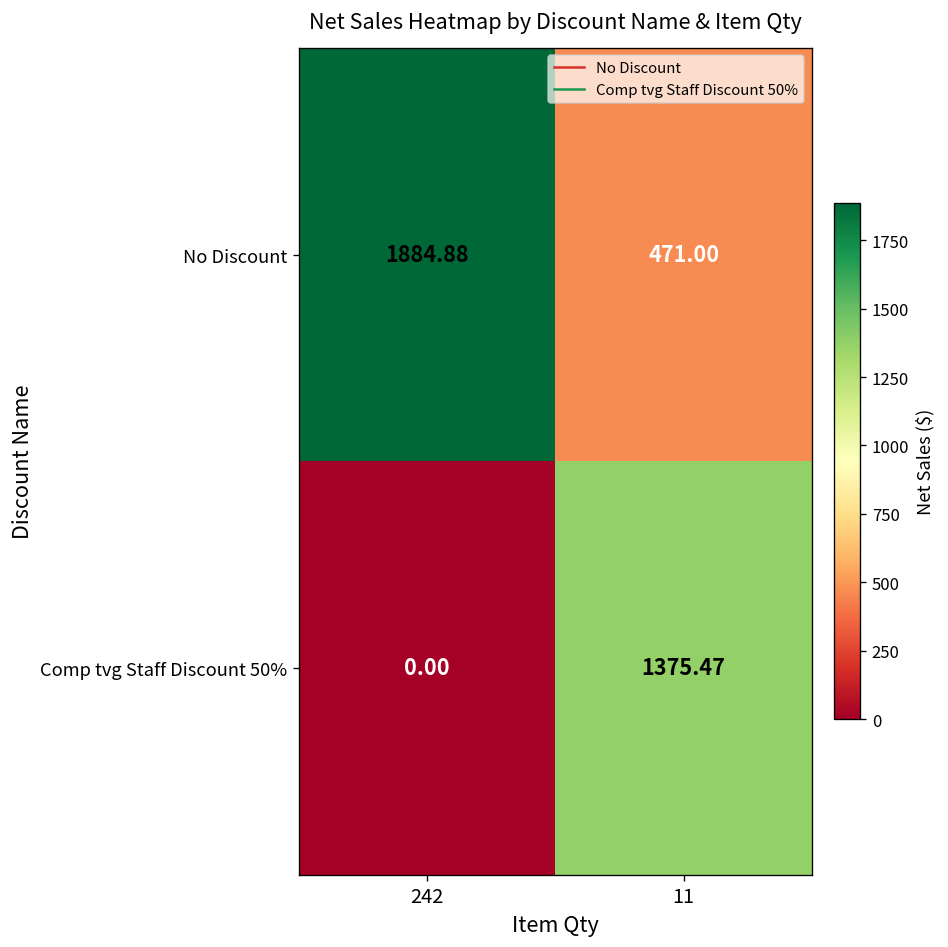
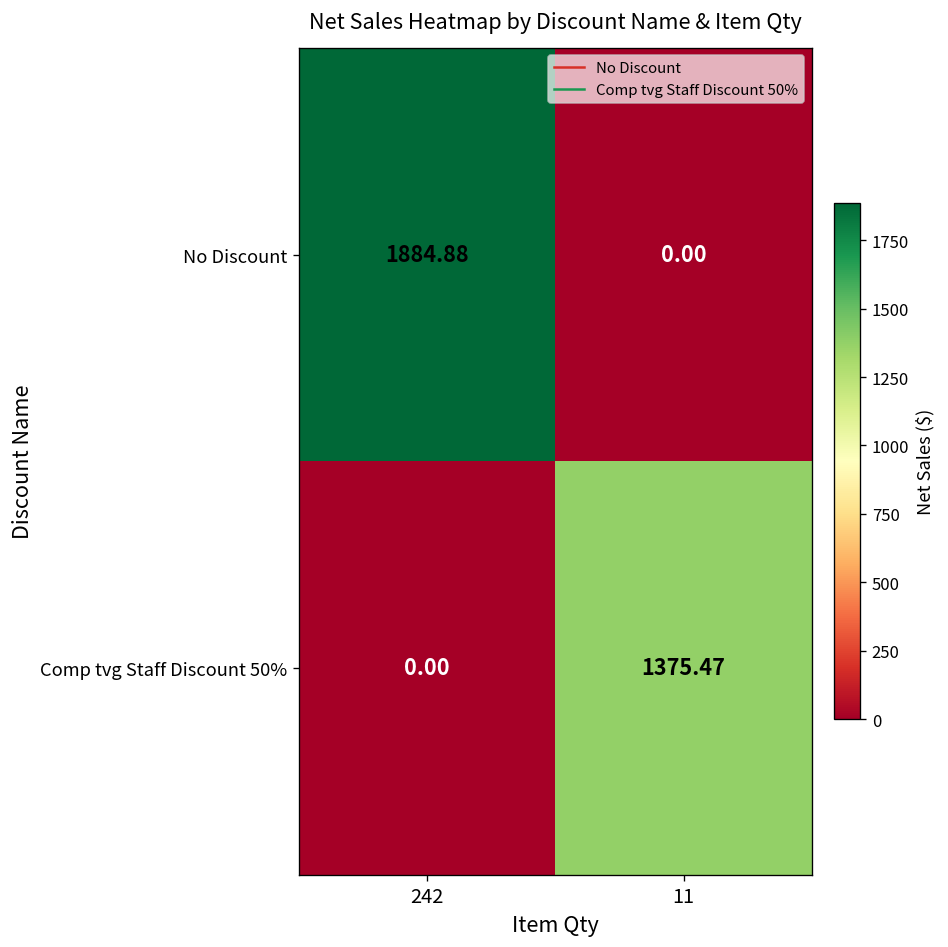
  {
    "No Discount": {
      "242": 1884.88,
-     "11": 471.00
+     "11": 0.00
    },
    "Comp tvg Staff Discount 50%": {
      "242": 0.00,
      "11": 1375.47
    }
  }
